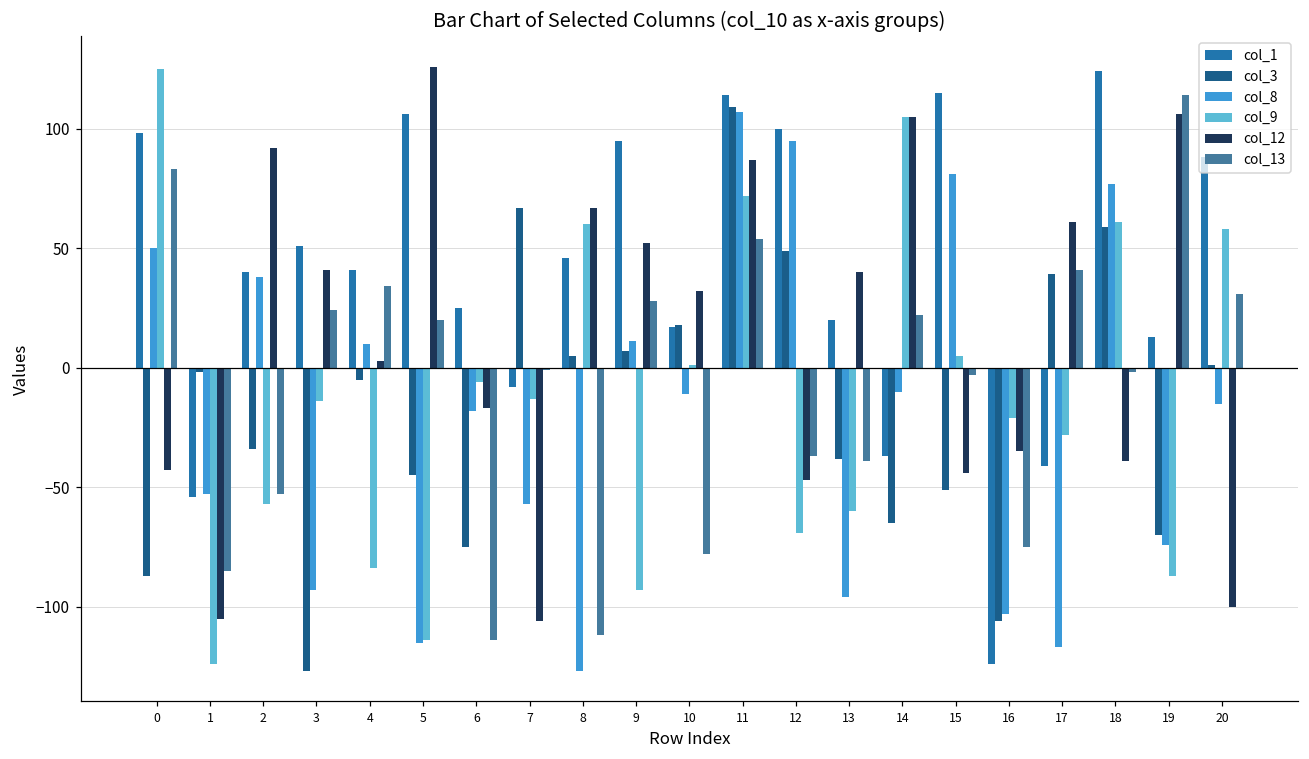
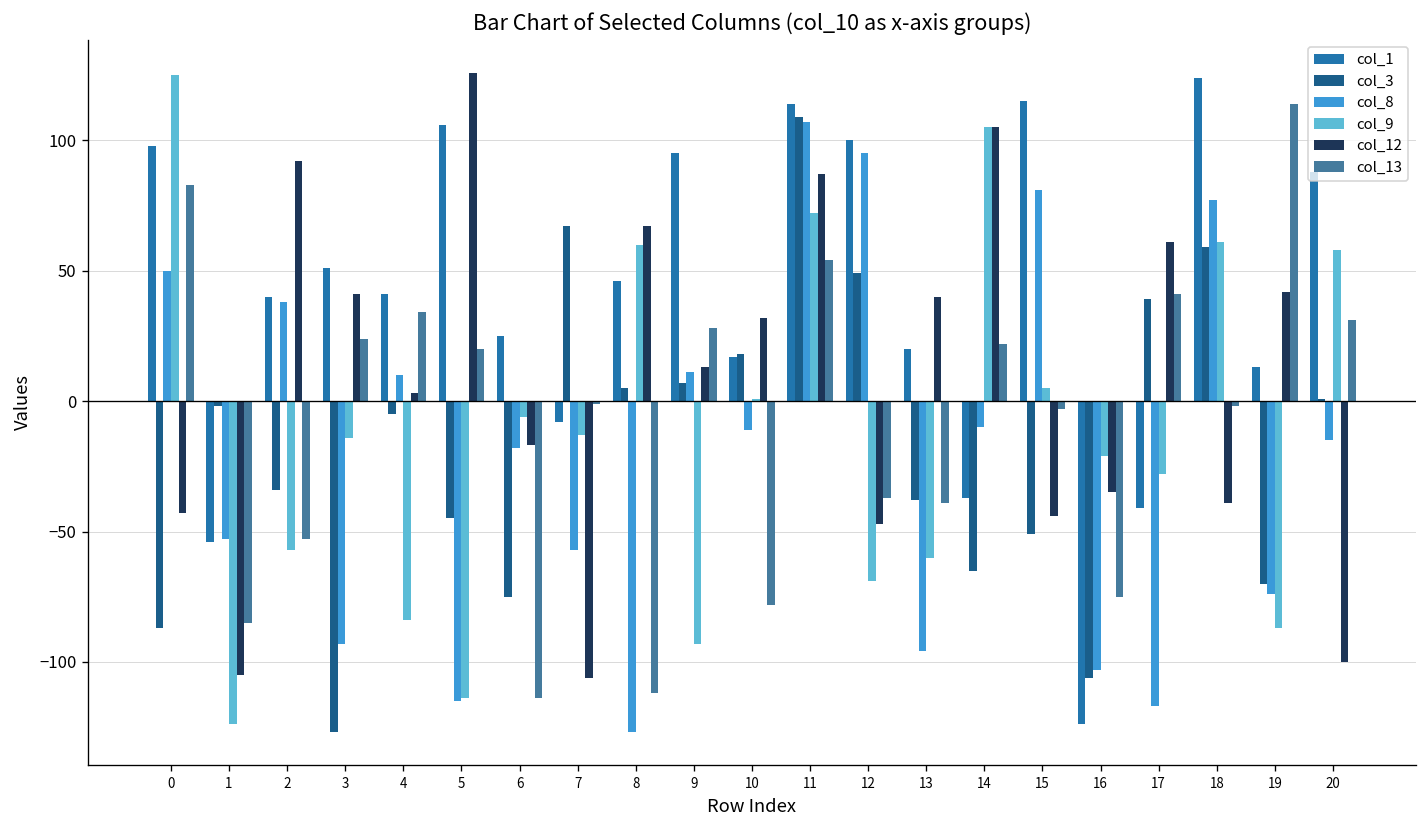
  {
    "col_12": {
      "0": -43,
      "1": -105,
      "2": 92,
      "3": 41,
      "4": 3,
      "5": 126,
      "6": -17,
      "7": -106,
      "8": 67,
-     "9": 52,
+     "9": 13,
      "10": 32,
      "11": 87,
      "12": -47,
      "13": 40,
      "14": 105,
      "15": -44,
      "16": -35,
      "17": 61,
      "18": -39,
-     "19": 106,
+     "19": 42,
      "20": -100
    }
  }
